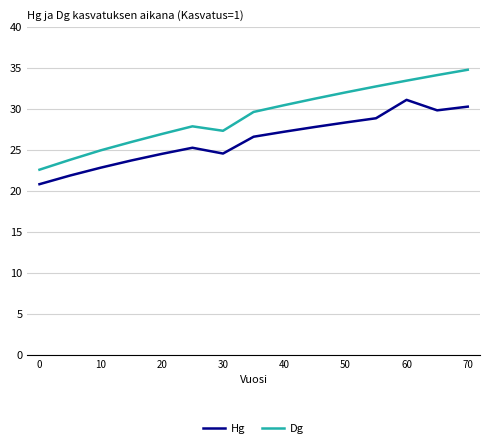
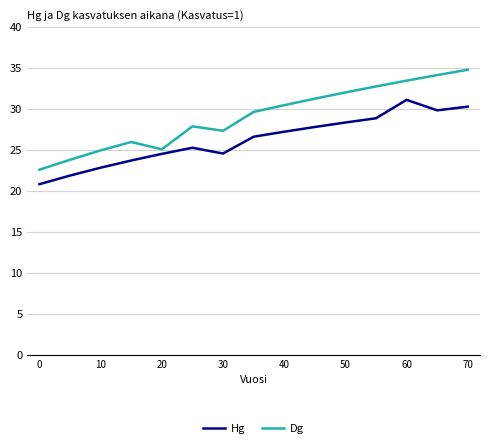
  {
    "Hg": {
      "0": 21,
      "10": 23,
      "20": 24,
      "30": 25,
      "40": 27,
      "50": 28,
      "60": 31,
      "70": 30
    },
    "Dg": {
      "0": 23,
      "10": 25,
-     "20": 27,
+     "20": 25,
      "30": 27,
      "40": 30,
      "50": 32,
      "60": 33,
      "70": 35
    }
  }
